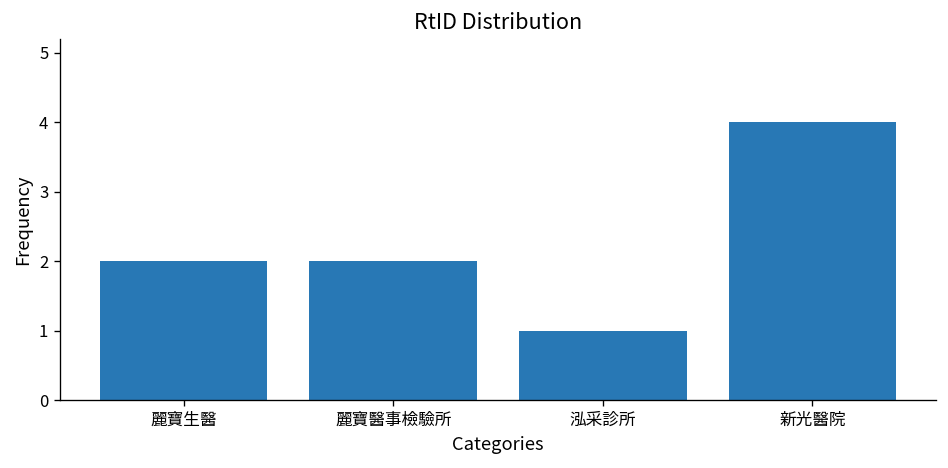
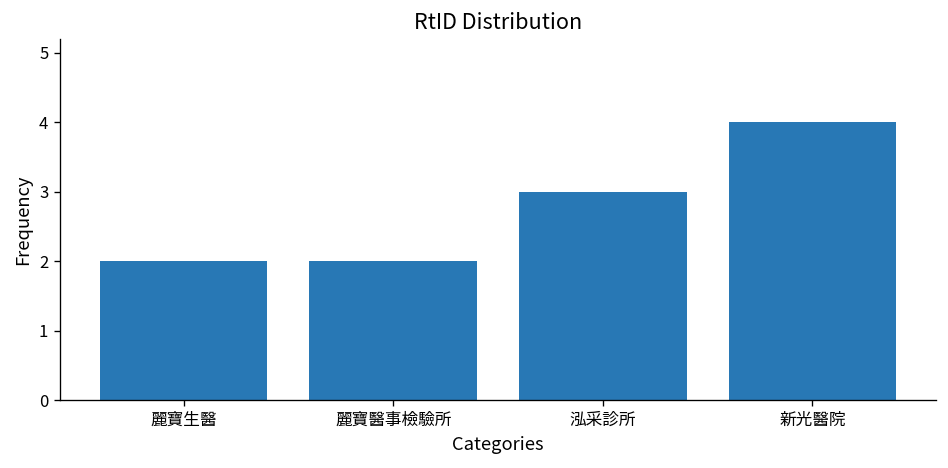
  {
    "麗寶生醫": 2,
    "麗寶醫事檢驗所": 2,
-   "泓采診所": 1,
+   "泓采診所": 3,
    "新光醫院": 4
  }
